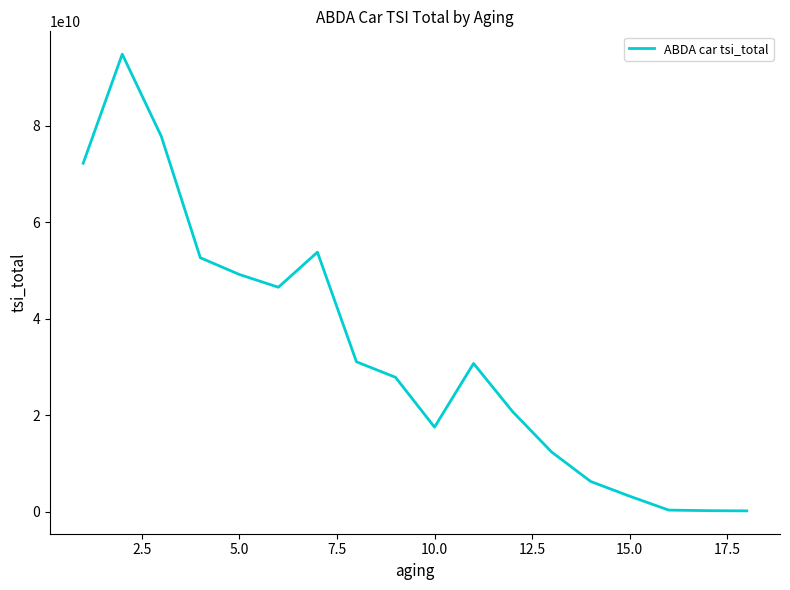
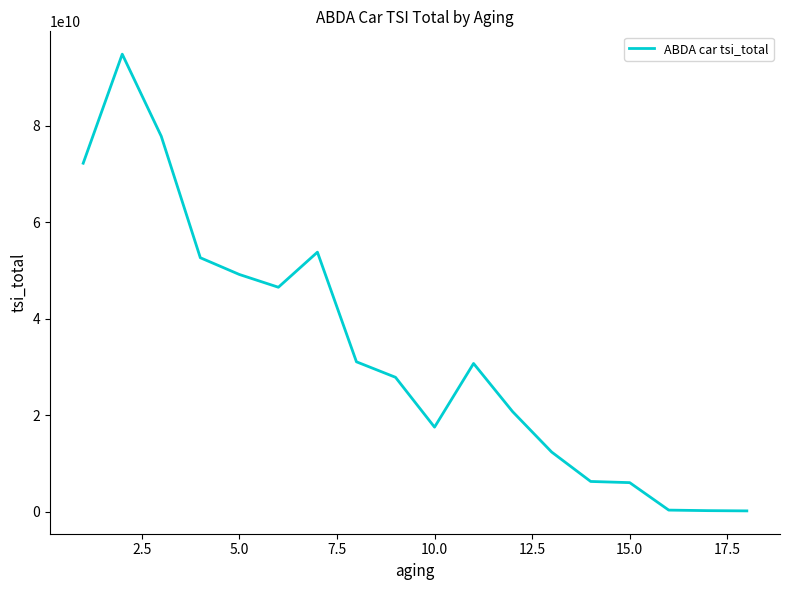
  {
    "5.0": 49000000000,
    "10.0": 17000000000,
-   "15.0": 3000000000
+   "15.0": 6000000000
  }
